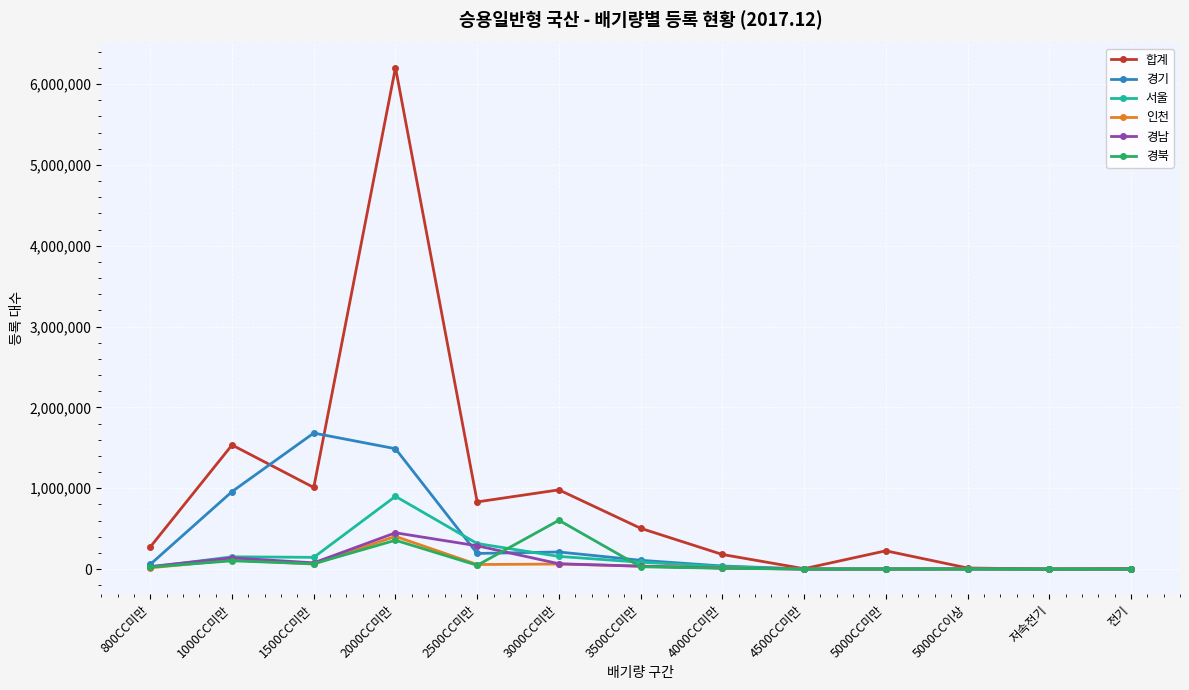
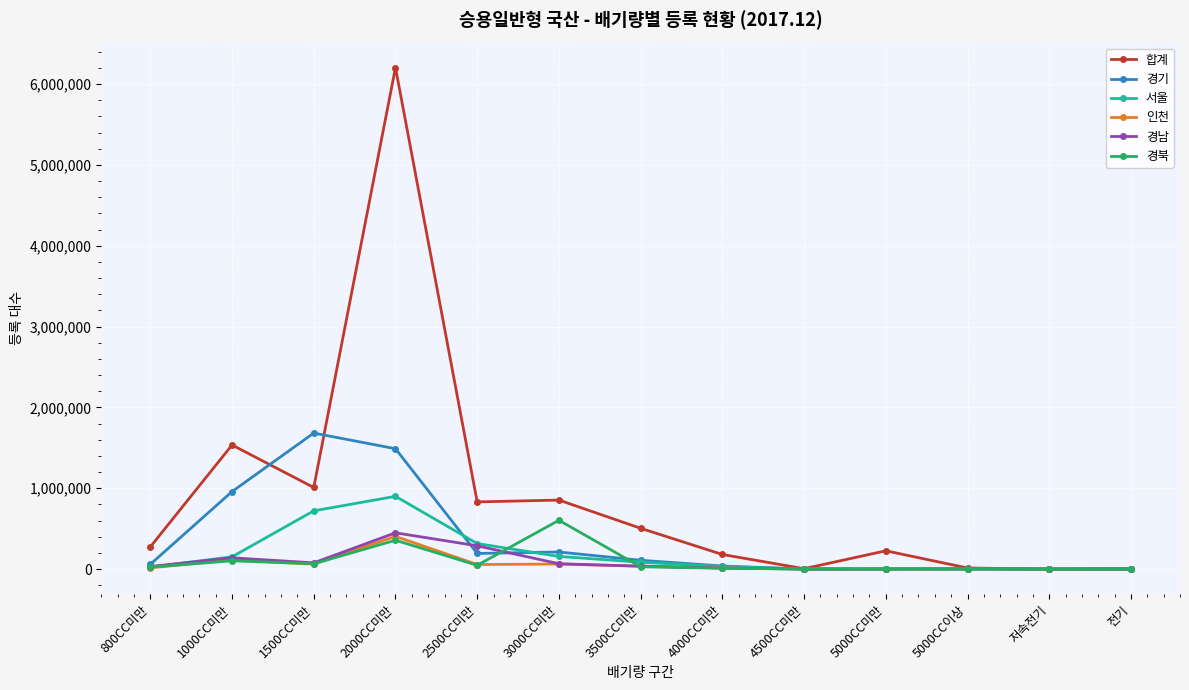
  {
    "합계": {
      "800CC미만": "300,000",
      "1000CC미만": "1,500,000",
      "1500CC미만": "1,000,000",
      "2000CC미만": "6,200,000",
      "2500CC미만": "800,000",
-     "3000CC미만": "1,000,000",
+     "3000CC미만": "900,000",
      "3500CC미만": "500,000",
      "4000CC미만": "200,000",
      "5000CC미만": "200,000"
    },
    "경기": {
      "1000CC미만": "1,000,000",
      "1500CC미만": "1,700,000",
      "2000CC미만": "1,500,000",
      "2500CC미만": "200,000",
      "3000CC미만": "200,000"
    },
    "서울": {
-     "1500CC미만": "100,000",
+     "1500CC미만": "700,000",
      "2000CC미만": "900,000",
      "3000CC미만": "200,000"
    },
    "인천": {
      "2000CC미만": "400,000"
    },
    "경남": {
      "2000CC미만": "400,000"
    },
    "경북": {
      "2000CC미만": "400,000",
      "3000CC미만": "600,000"
    }
  }
